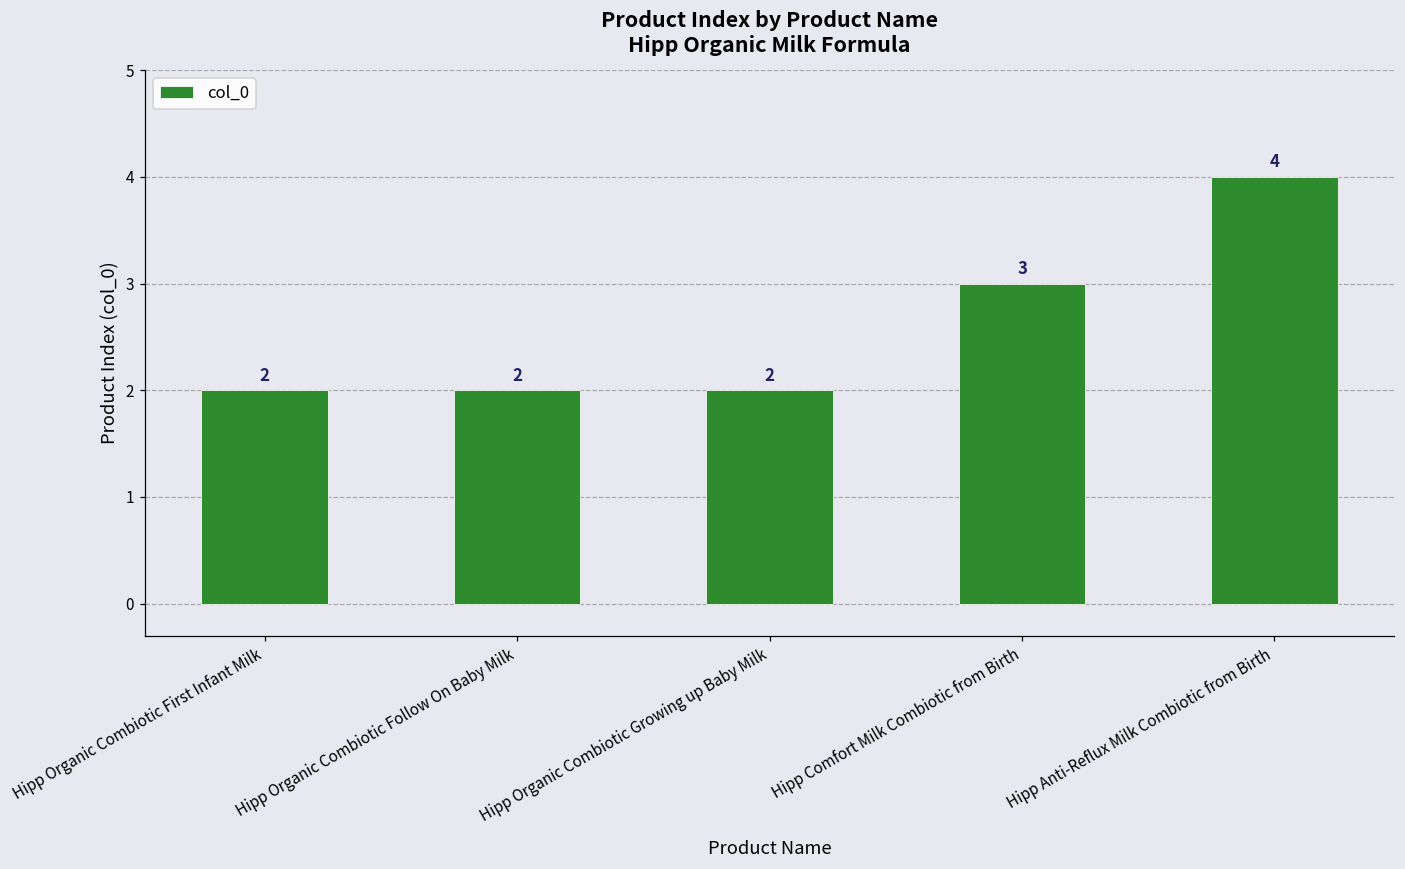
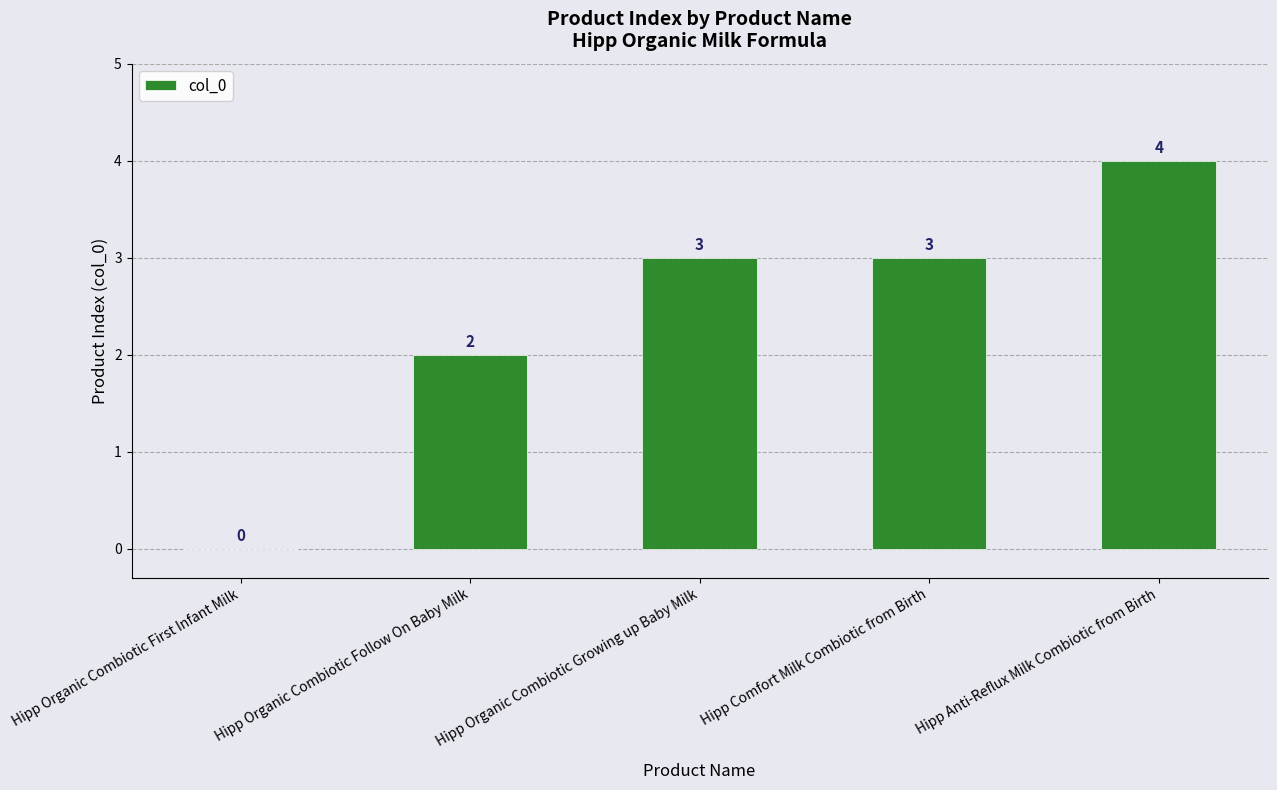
  {
-   "Hipp Organic Combiotic First Infant Milk": 2,
+   "Hipp Organic Combiotic First Infant Milk": 0,
    "Hipp Organic Combiotic Follow On Baby Milk": 2,
-   "Hipp Organic Combiotic Growing up Baby Milk": 2,
+   "Hipp Organic Combiotic Growing up Baby Milk": 3,
    "Hipp Comfort Milk Combiotic from Birth": 3,
    "Hipp Anti-Reflux Milk Combiotic from Birth": 4
  }
